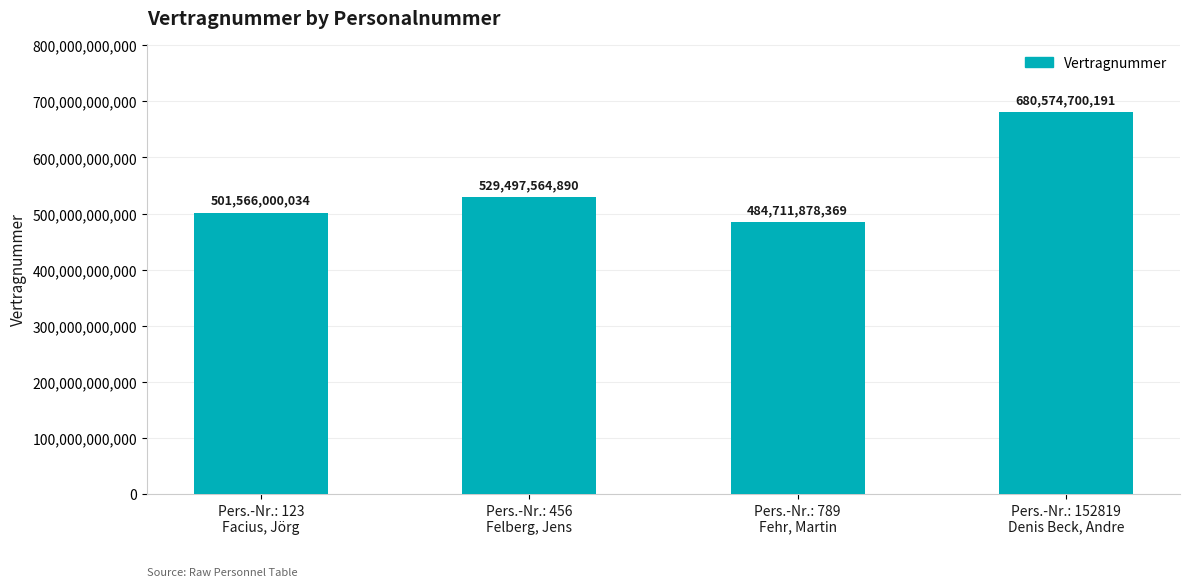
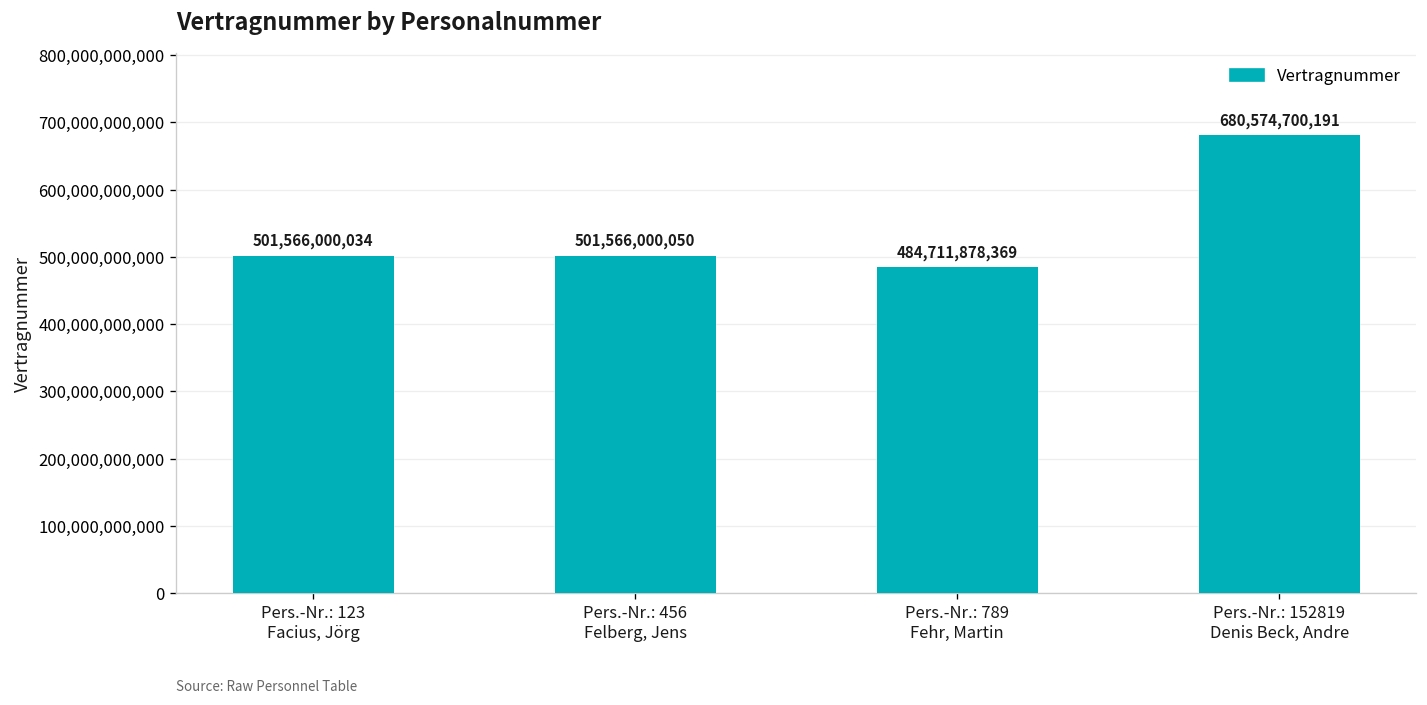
  {
    "Pers.-Nr.: 123 Facius, Jörg": "501,566,000,034",
-   "Pers.-Nr.: 456 Felberg, Jens": "529,497,564,890",
+   "Pers.-Nr.: 456 Felberg, Jens": "501,566,000,050",
    "Pers.-Nr.: 789 Fehr, Martin": "484,711,878,369",
    "Pers.-Nr.: 152819 Denis Beck, Andre": "680,574,700,191"
  }
